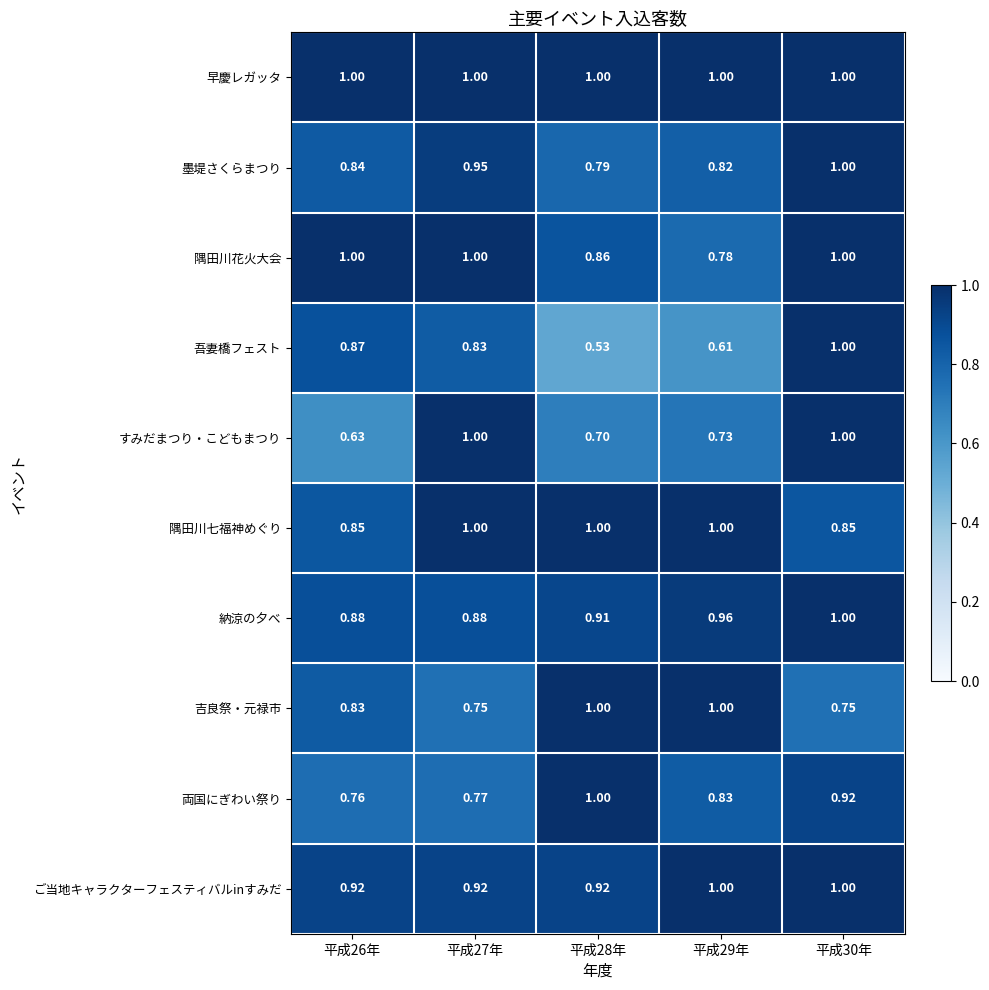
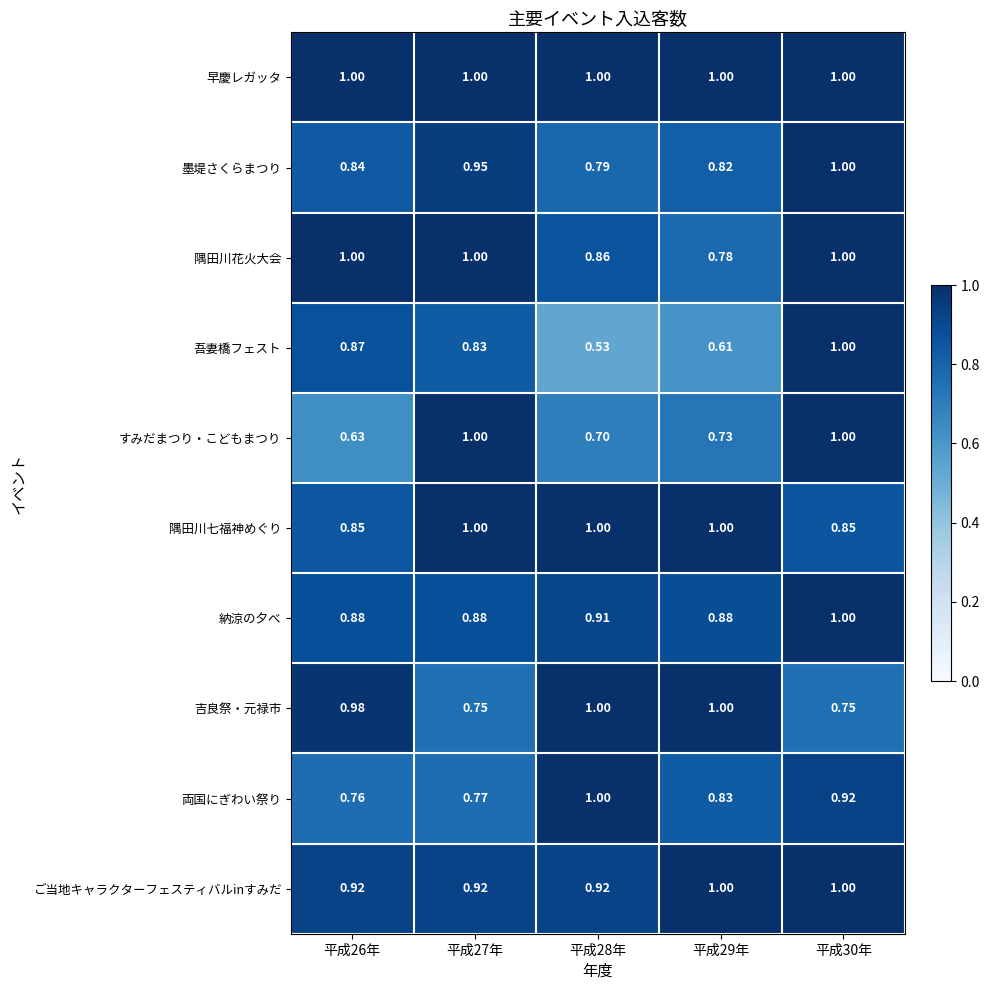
  {
    "早慶レガッタ": {
      "平成26年": 1.00,
      "平成27年": 1.00,
      "平成28年": 1.00,
      "平成29年": 1.00,
      "平成30年": 1.00
    },
    "墨堤さくらまつり": {
      "平成26年": 0.84,
      "平成27年": 0.95,
      "平成28年": 0.79,
      "平成29年": 0.82,
      "平成30年": 1.00
    },
    "隅田川花火大会": {
      "平成26年": 1.00,
      "平成27年": 1.00,
      "平成28年": 0.86,
      "平成29年": 0.78,
      "平成30年": 1.00
    },
    "吾妻橋フェスト": {
      "平成26年": 0.87,
      "平成27年": 0.83,
      "平成28年": 0.53,
      "平成29年": 0.61,
      "平成30年": 1.00
    },
    "すみだまつり・こどもまつり": {
      "平成26年": 0.63,
      "平成27年": 1.00,
      "平成28年": 0.70,
      "平成29年": 0.73,
      "平成30年": 1.00
    },
    "隅田川七福神めぐり": {
      "平成26年": 0.85,
      "平成27年": 1.00,
      "平成28年": 1.00,
      "平成29年": 1.00,
      "平成30年": 0.85
    },
    "納涼の夕べ": {
      "平成26年": 0.88,
      "平成27年": 0.88,
      "平成28年": 0.91,
-     "平成29年": 0.96,
+     "平成29年": 0.88,
      "平成30年": 1.00
    },
    "吉良祭・元禄市": {
-     "平成26年": 0.83,
+     "平成26年": 0.98,
      "平成27年": 0.75,
      "平成28年": 1.00,
      "平成29年": 1.00,
      "平成30年": 0.75
    },
    "両国にぎわい祭り": {
      "平成26年": 0.76,
      "平成27年": 0.77,
      "平成28年": 1.00,
      "平成29年": 0.83,
      "平成30年": 0.92
    },
    "ご当地キャラクターフェスティバルinすみだ": {
      "平成26年": 0.92,
      "平成27年": 0.92,
      "平成28年": 0.92,
      "平成29年": 1.00,
      "平成30年": 1.00
    }
  }
